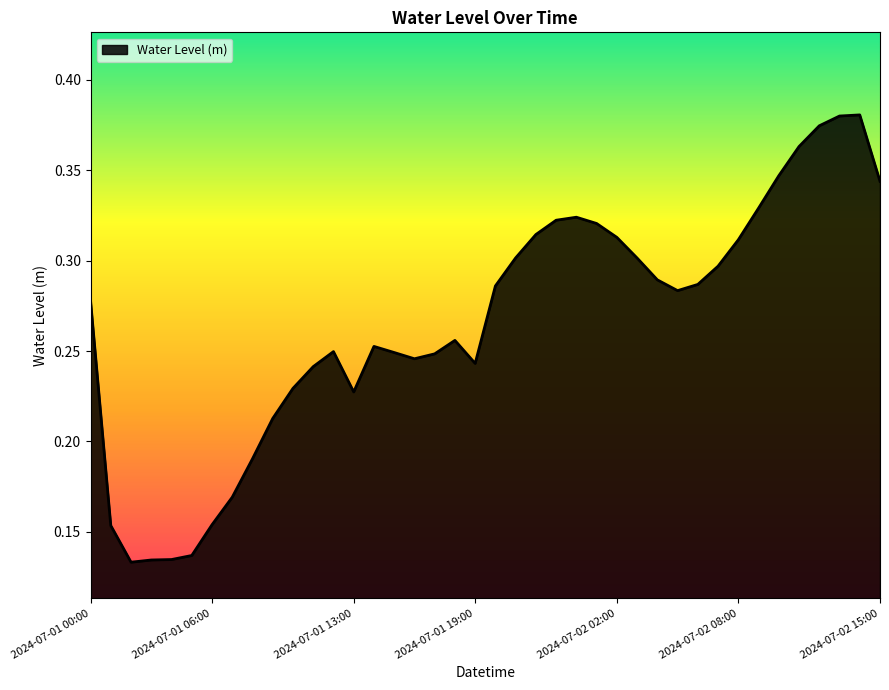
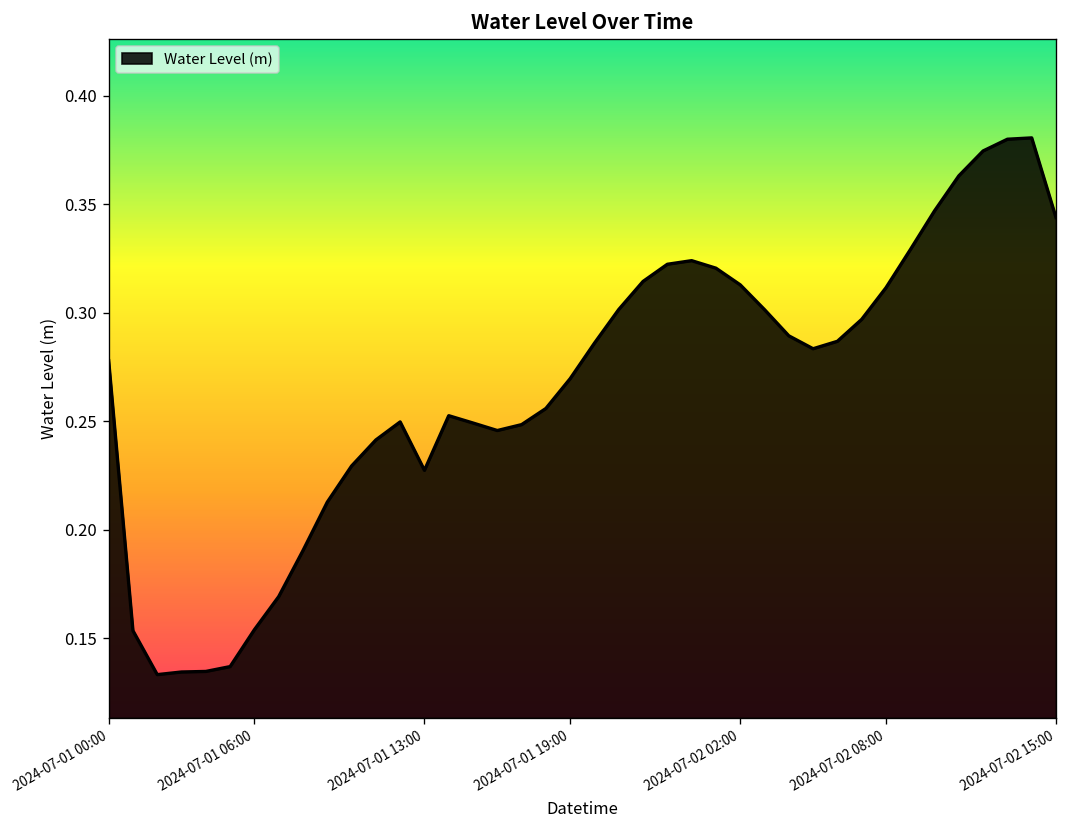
  {
    "2024-07-01 00:00": 0.278,
    "2024-07-01 06:00": 0.154,
    "2024-07-01 13:00": 0.227,
-   "2024-07-01 19:00": 0.243,
+   "2024-07-01 19:00": 0.270,
    "2024-07-02 02:00": 0.313,
    "2024-07-02 08:00": 0.312,
    "2024-07-02 15:00": 0.344
  }
